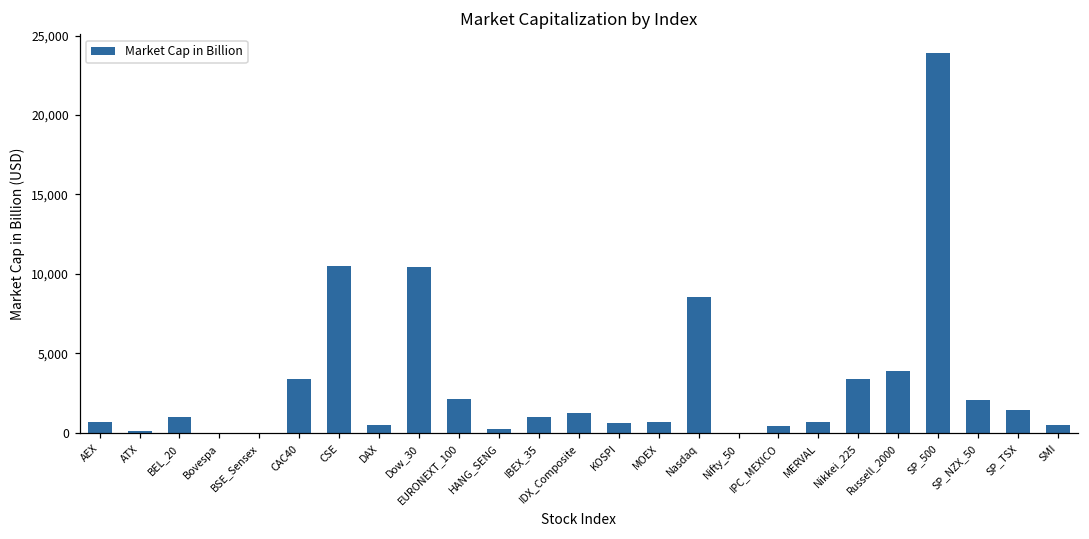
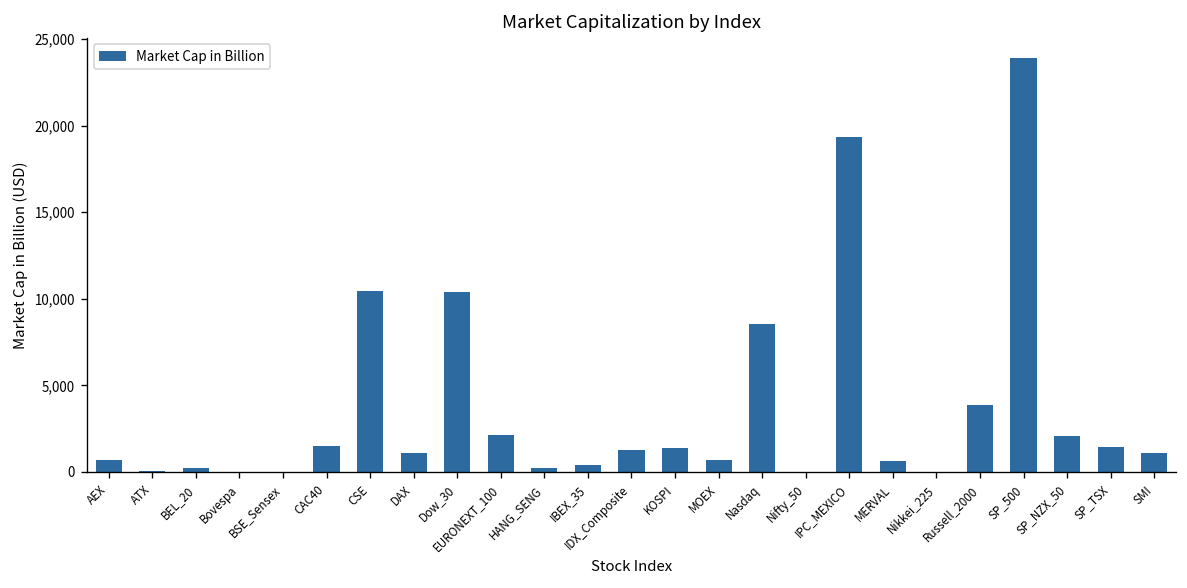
  {
    "AEX": "700",
-   "BEL_20": "1,000",
-   "CAC40": "3,400",
+   "BEL_20": "200",
+   "CAC40": "1,500",
    "CSE": "10,500",
-   "DAX": "500",
+   "DAX": "1,100",
    "Dow_30": "10,400",
    "EURONEXT_100": "2,100",
    "HANG_SENG": "300",
-   "IBEX_35": "1,000",
+   "IBEX_35": "400",
    "IDX_Composite": "1,200",
-   "KOSPI": "600",
+   "KOSPI": "1,400",
    "MOEX": "700",
    "Nasdaq": "8,500",
-   "IPC_MEXICO": "400",
+   "IPC_MEXICO": "19,400",
    "MERVAL": "700",
-   "Nikkei_225": "3,400",
+   "Nikkei_225": "0",
    "Russell_2000": "3,900",
    "SP_500": "23,900",
    "SP_NZX_50": "2,100",
    "SP_TSX": "1,400",
-   "SMI": "400"
+   "SMI": "1,100"
  }
